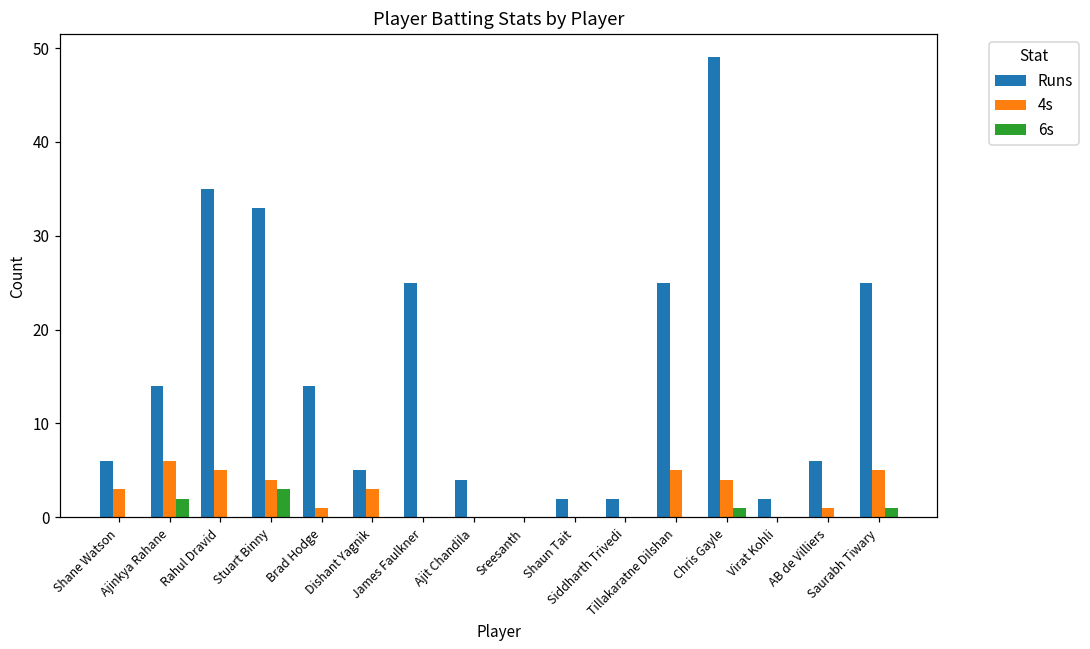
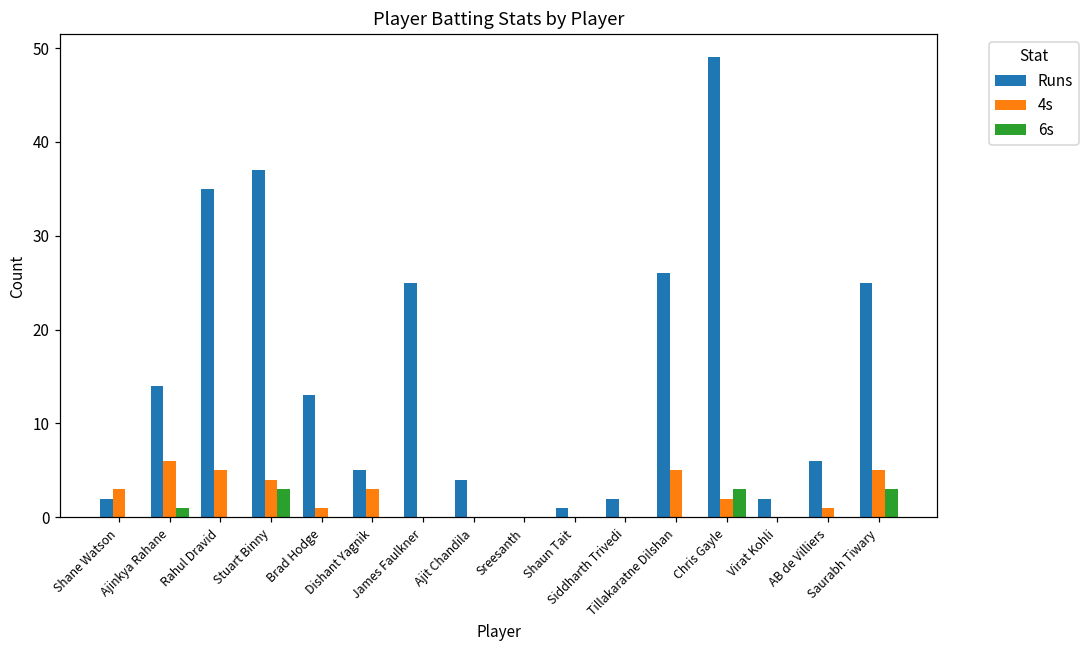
  {
    "Runs": {
-     "Shane Watson": 6,
+     "Shane Watson": 2,
      "Ajinkya Rahane": 14,
      "Rahul Dravid": 35,
-     "Stuart Binny": 33,
-     "Brad Hodge": 14,
+     "Stuart Binny": 37,
+     "Brad Hodge": 13,
      "Dishant Yagnik": 5,
      "James Faulkner": 25,
      "Ajit Chandila": 4,
      "Sreesanth": 0,
-     "Shaun Tait": 2,
+     "Shaun Tait": 1,
      "Siddharth Trivedi": 2,
-     "Tillakaratne Dilshan": 25,
+     "Tillakaratne Dilshan": 26,
      "Chris Gayle": 49,
      "Virat Kohli": 2,
      "AB de Villiers": 6,
      "Saurabh Tiwary": 25
    },
    "4s": {
      "Shane Watson": 3,
      "Ajinkya Rahane": 6,
      "Rahul Dravid": 5,
      "Stuart Binny": 4,
      "Brad Hodge": 1,
      "Dishant Yagnik": 3,
      "James Faulkner": 0,
      "Ajit Chandila": 0,
      "Sreesanth": 0,
      "Shaun Tait": 0,
      "Siddharth Trivedi": 0,
      "Tillakaratne Dilshan": 5,
-     "Chris Gayle": 4,
+     "Chris Gayle": 2,
      "Virat Kohli": 0,
      "AB de Villiers": 1,
      "Saurabh Tiwary": 5
    },
    "6s": {
      "Shane Watson": 0,
-     "Ajinkya Rahane": 2,
+     "Ajinkya Rahane": 1,
      "Rahul Dravid": 0,
      "Stuart Binny": 3,
      "Brad Hodge": 0,
      "Dishant Yagnik": 0,
      "James Faulkner": 0,
      "Ajit Chandila": 0,
      "Sreesanth": 0,
      "Shaun Tait": 0,
      "Siddharth Trivedi": 0,
      "Tillakaratne Dilshan": 0,
-     "Chris Gayle": 1,
+     "Chris Gayle": 3,
      "Virat Kohli": 0,
      "AB de Villiers": 0,
-     "Saurabh Tiwary": 1
+     "Saurabh Tiwary": 3
    }
  }
